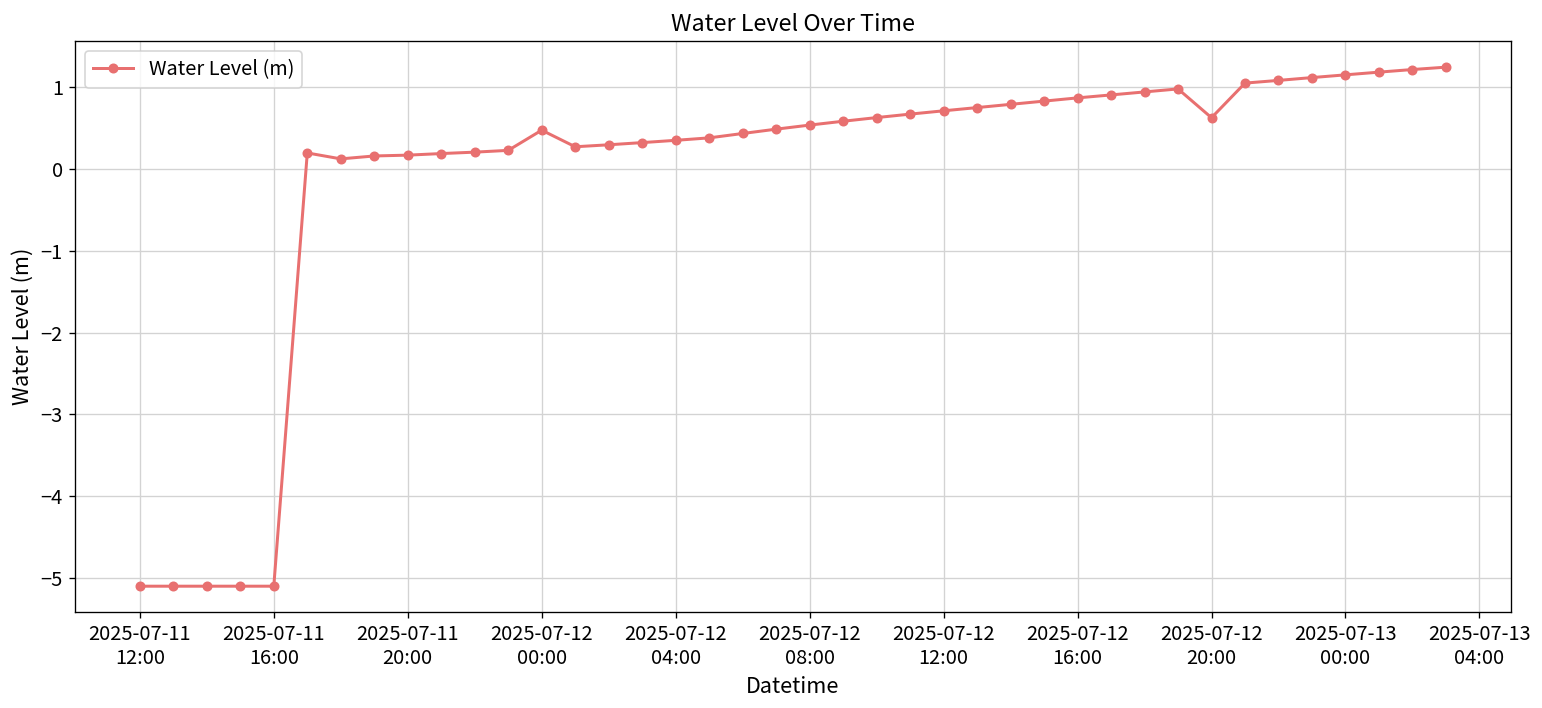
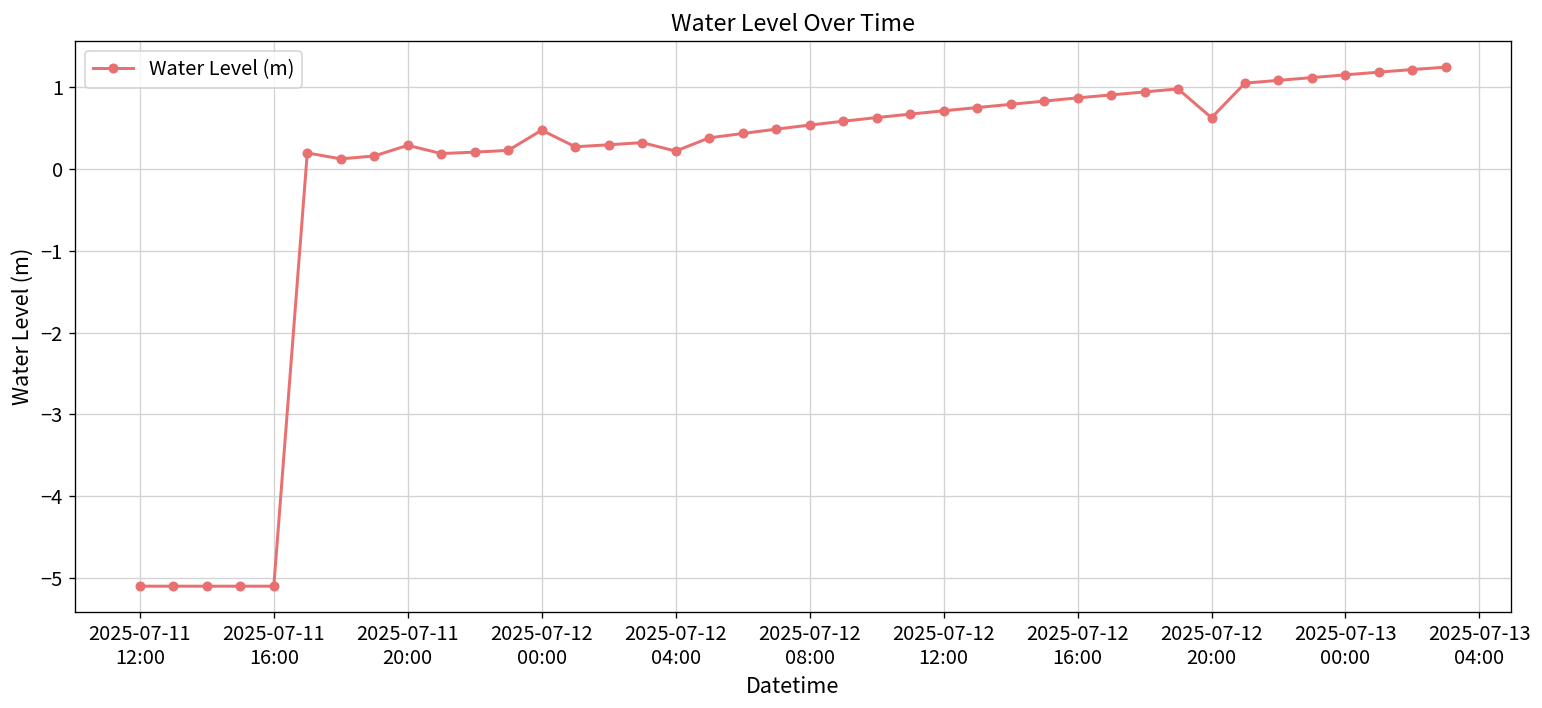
  {
    "2025-07-11 12:00": -5.1,
    "2025-07-11 16:00": -5.1,
-   "2025-07-11 20:00": 0.2,
+   "2025-07-11 20:00": 0.3,
    "2025-07-12 00:00": 0.5,
-   "2025-07-12 04:00": 0.4,
+   "2025-07-12 04:00": 0.2,
    "2025-07-12 08:00": 0.5,
    "2025-07-12 12:00": 0.7,
    "2025-07-12 16:00": 0.9,
    "2025-07-12 20:00": 0.6,
    "2025-07-13 00:00": 1.2
  }
